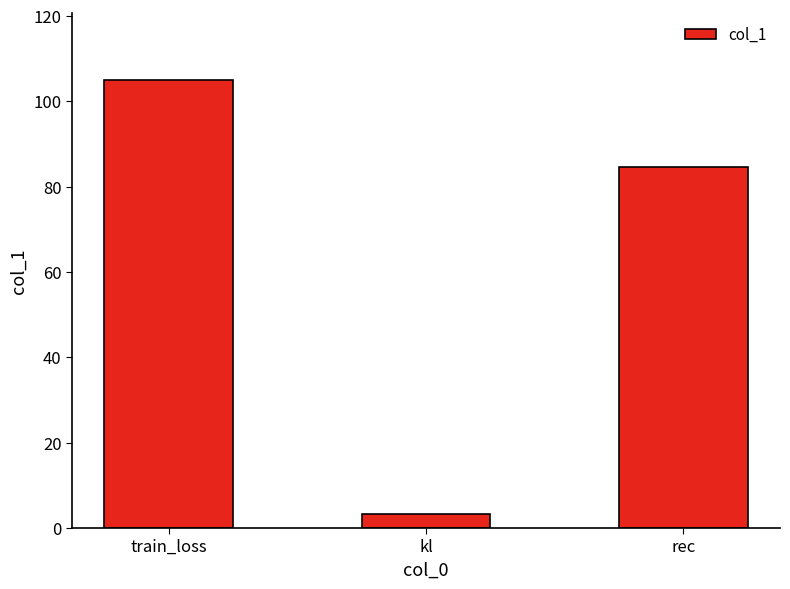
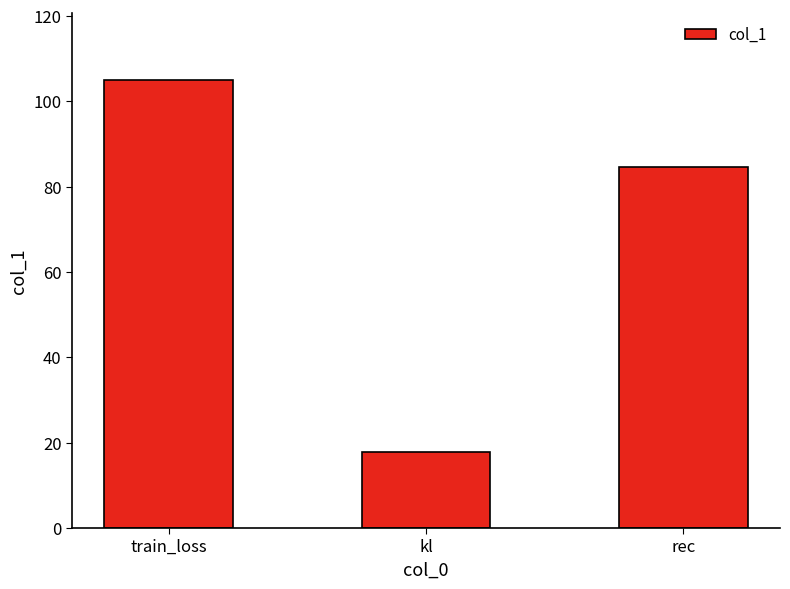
  {
    "train_loss": 105,
-   "kl": 3,
+   "kl": 18,
    "rec": 85
  }
